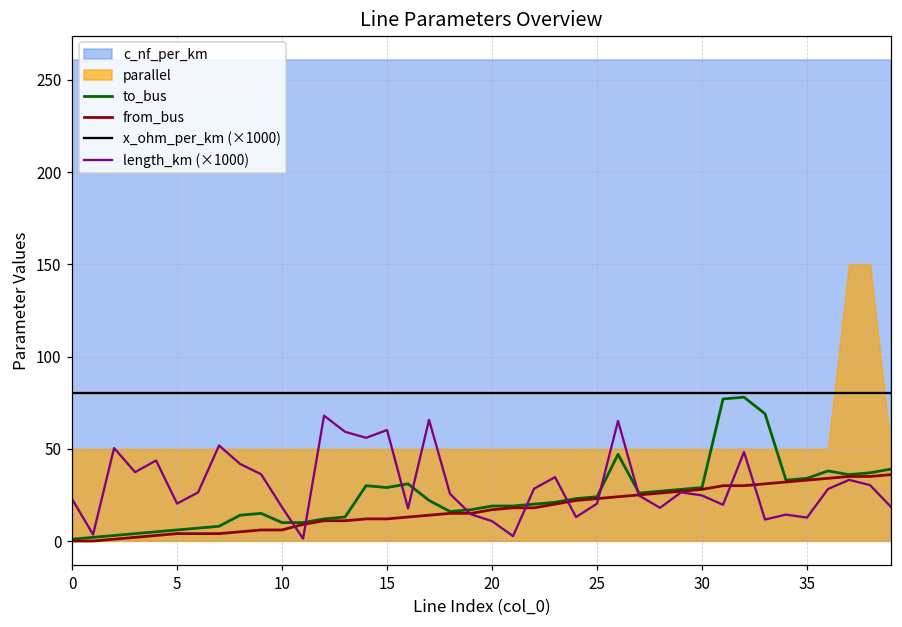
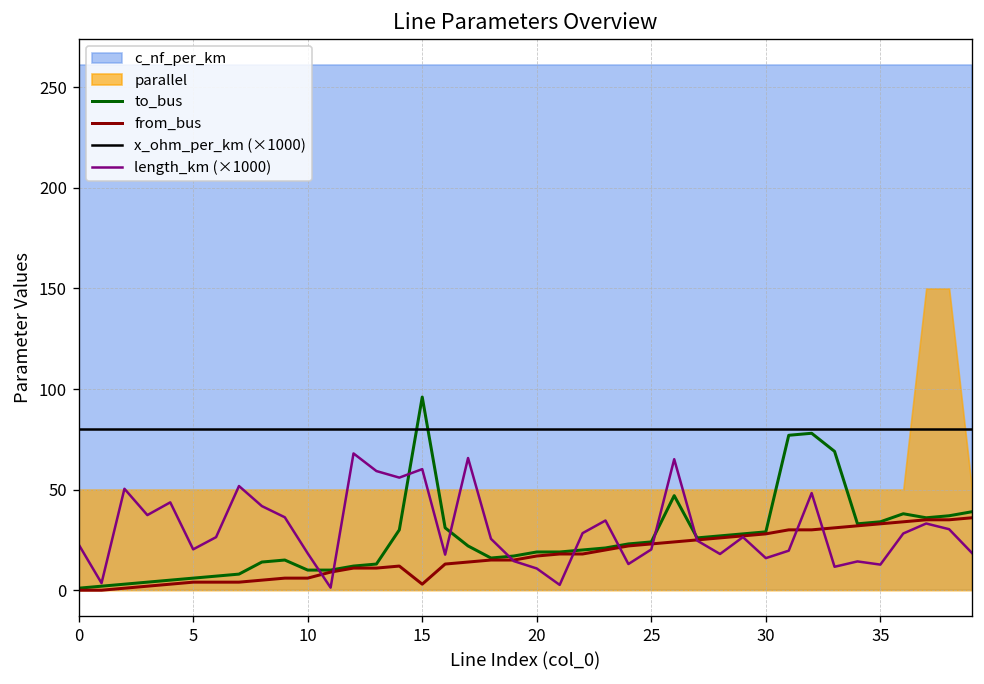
  {
    "to_bus": {
      "5": 6,
      "10": 10,
-     "15": 29,
+     "15": 96,
      "20": 19
    },
    "from_bus": {
      "5": 4,
      "10": 6,
-     "15": 12,
+     "15": 3,
      "20": 17
    },
    "x_ohm_per_km (×1000)": {
      "0": 80,
      "5": 80,
      "10": 80,
      "15": 80,
      "20": 80,
      "25": 80,
      "30": 80,
      "35": 80
    },
    "length_km (×1000)": {
      "0": 23,
      "5": 20,
      "10": 18,
      "15": 60,
      "20": 11,
      "25": 20,
-     "30": 25,
+     "30": 16,
      "35": 13
    }
  }
